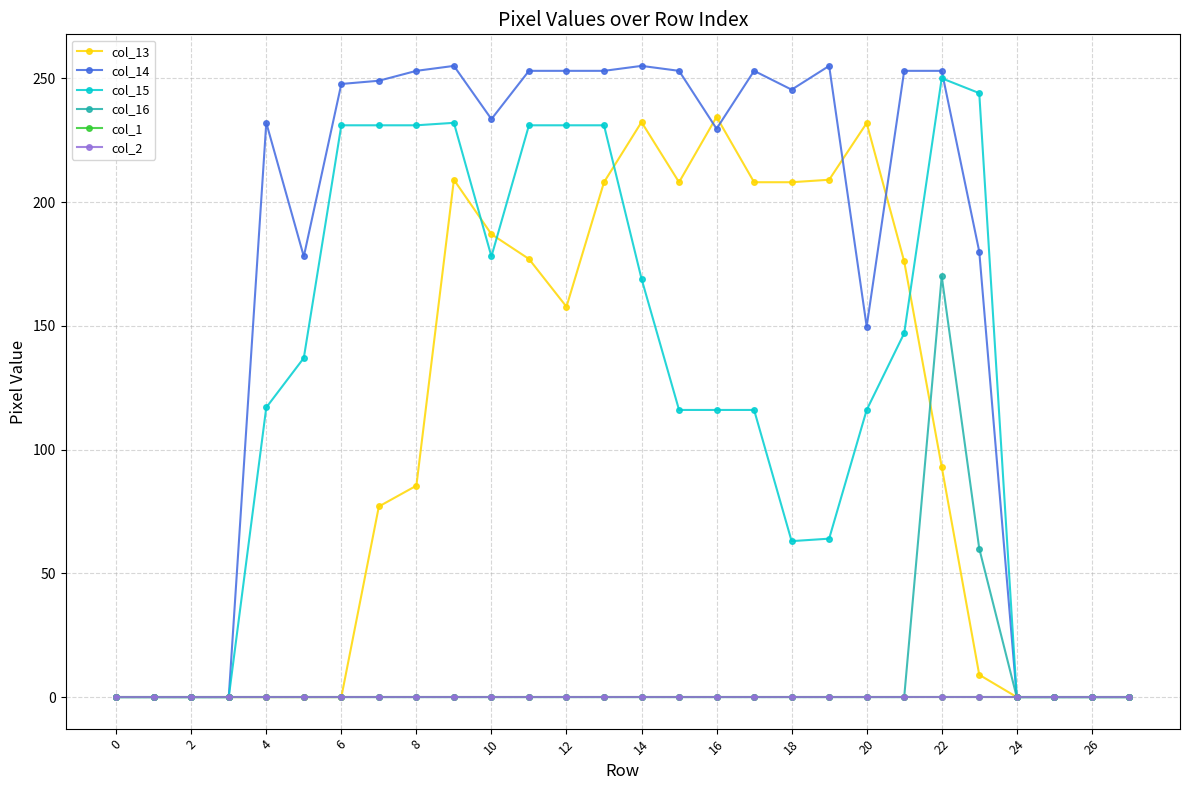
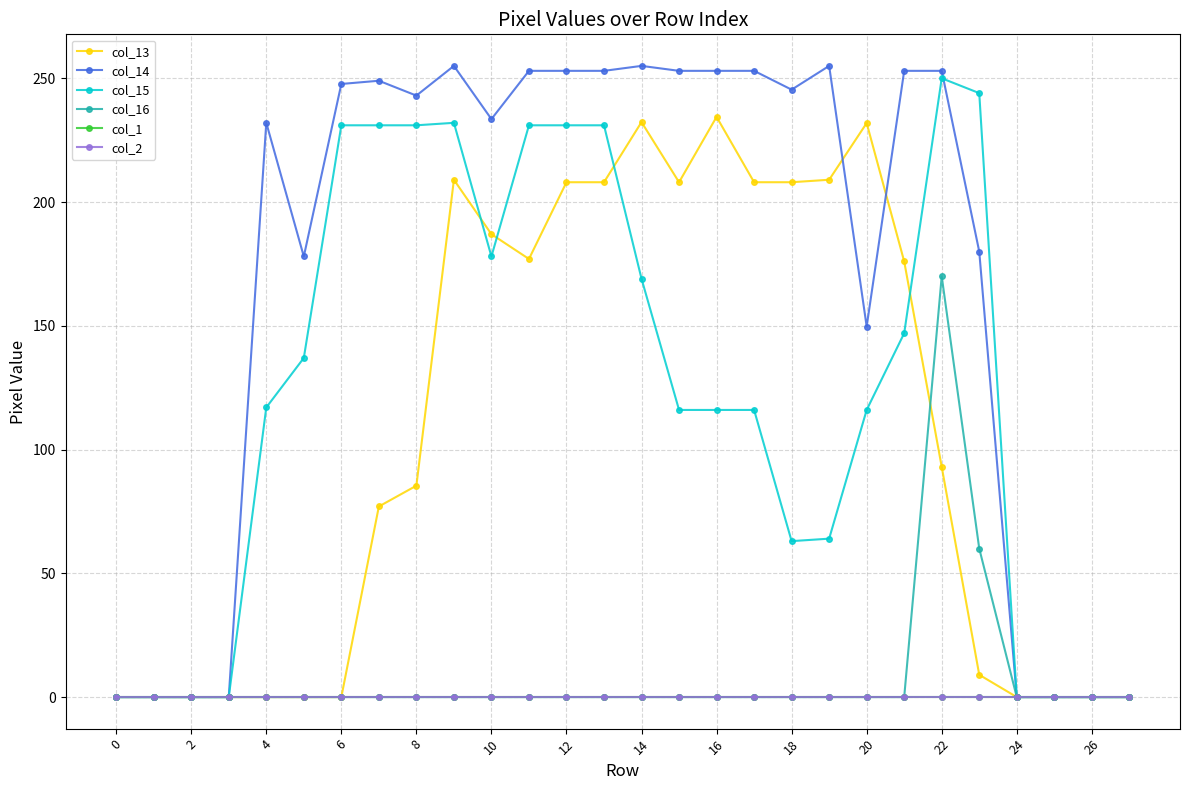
  {
    "col_13": {
      "8": 85,
      "10": 187,
-     "12": 158,
+     "12": 208,
      "14": 232,
      "16": 234,
      "18": 208,
      "20": 232,
      "22": 93
    },
    "col_14": {
      "4": 232,
      "6": 248,
-     "8": 253,
+     "8": 243,
      "10": 234,
      "12": 253,
      "14": 255,
-     "16": 230,
+     "16": 253,
      "18": 245,
      "20": 150,
      "22": 253
    },
    "col_2": {
      "22": 0
    }
  }
